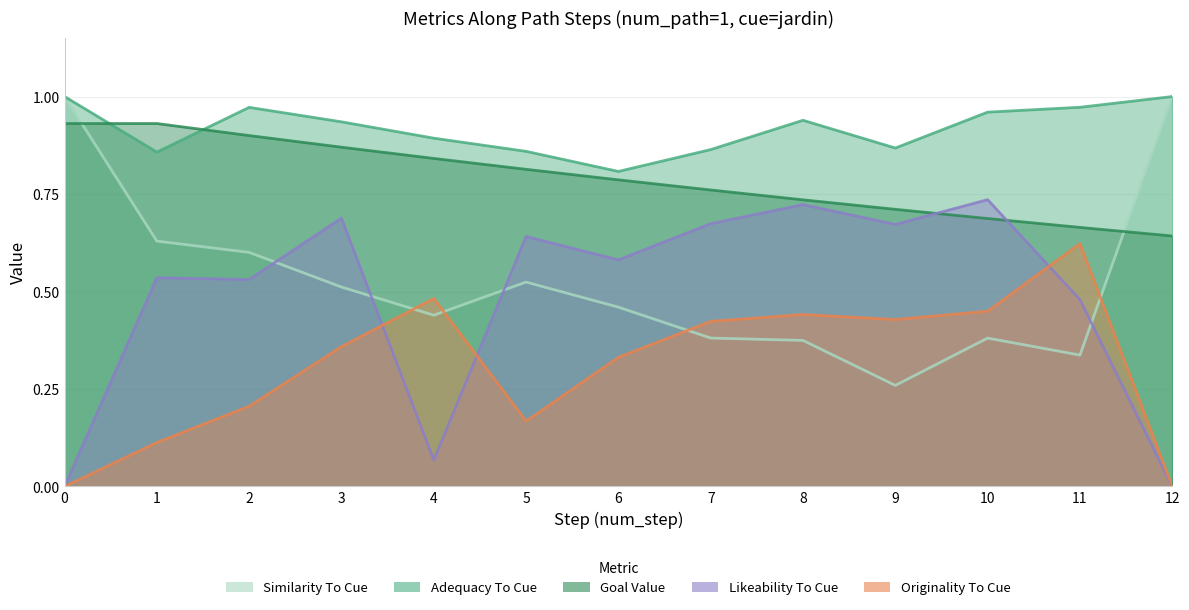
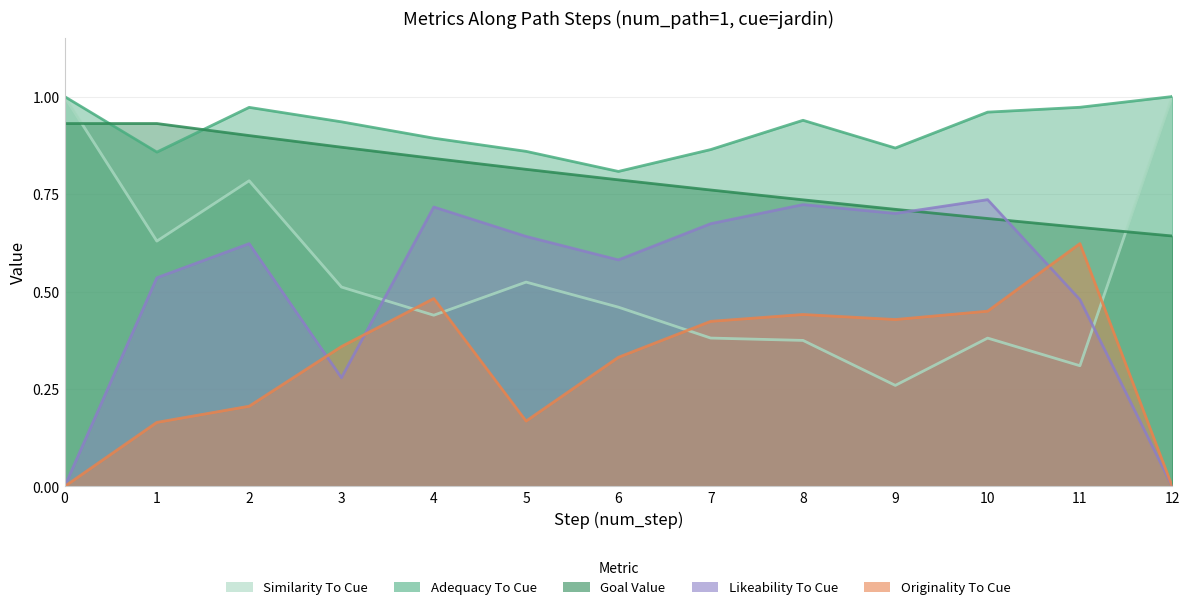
  {
    "Similarity To Cue": {
      "1": 0.63,
-     "2": 0.60,
+     "2": 0.78,
      "3": 0.51,
      "4": 0.44,
      "5": 0.52,
      "6": 0.46,
      "7": 0.38,
      "8": 0.37,
      "9": 0.26,
      "10": 0.38,
-     "11": 0.34
+     "11": 0.31
    },
    "Likeability To Cue": {
      "1": 0.54,
-     "2": 0.53,
-     "3": 0.69,
-     "4": 0.07,
+     "2": 0.62,
+     "3": 0.28,
+     "4": 0.72,
      "5": 0.64,
      "6": 0.58,
      "7": 0.67,
      "8": 0.72,
-     "9": 0.67,
+     "9": 0.70,
      "10": 0.74,
      "11": 0.48
    },
    "Originality To Cue": {
-     "1": 0.11,
+     "1": 0.16,
      "2": 0.21,
      "3": 0.36,
      "4": 0.48,
      "5": 0.17,
      "6": 0.33,
      "7": 0.42,
      "8": 0.44,
      "9": 0.43,
      "10": 0.45,
      "11": 0.62
    }
  }
